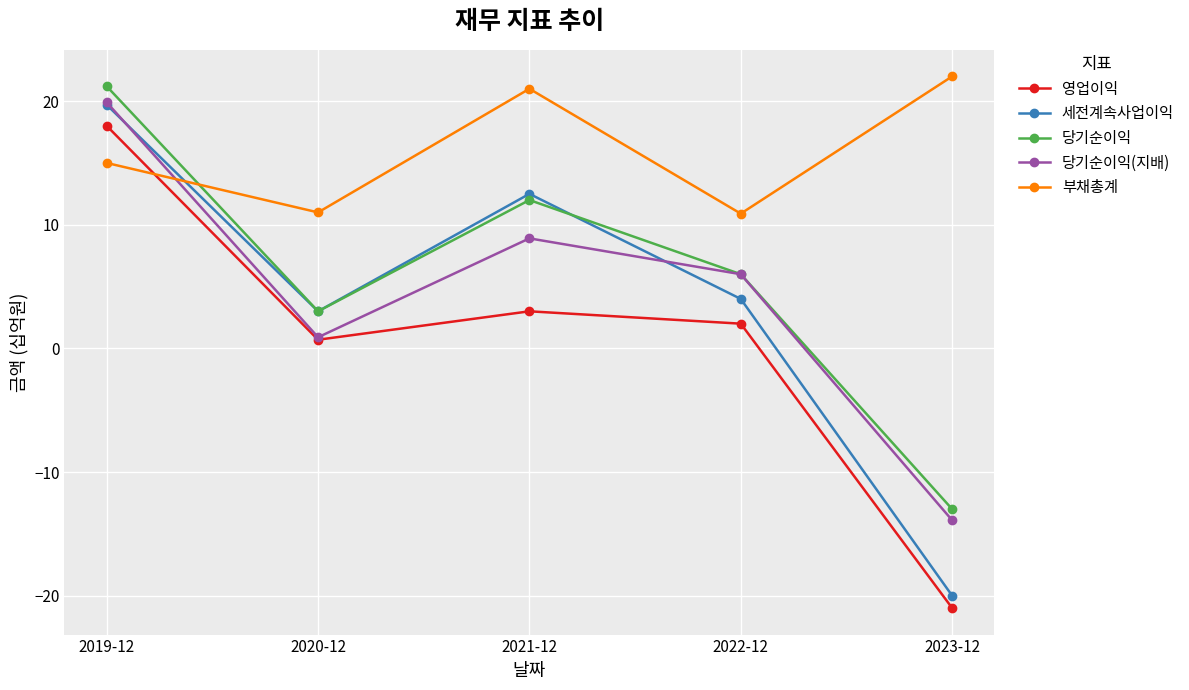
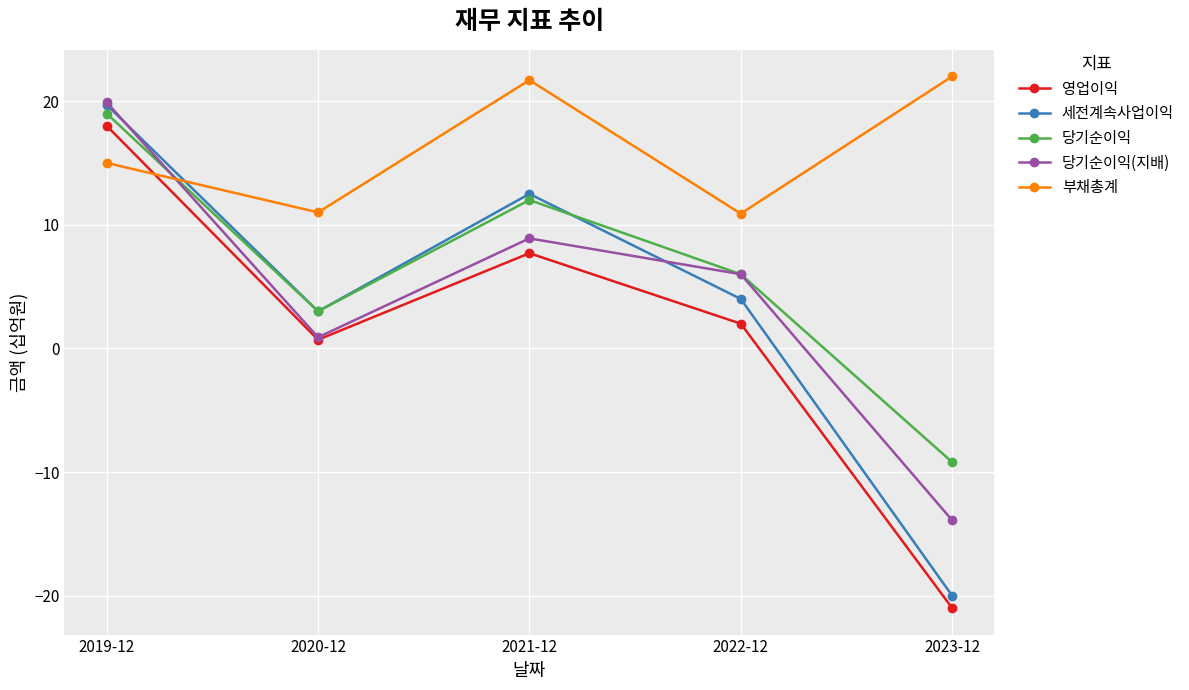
  {
    "영업이익": {
      "2019-12": 18.0,
-     "2021-12": 3.0,
+     "2021-12": 7.7,
      "2022-12": 2.0,
      "2023-12": -21.0
    },
    "세전계속사업이익": {
      "2021-12": 12.5,
      "2022-12": 4.0,
      "2023-12": -20.0
    },
    "당기순이익": {
-     "2019-12": 21.2,
+     "2019-12": 19.0,
      "2021-12": 12.0,
-     "2023-12": -13.0
+     "2023-12": -9.2
    },
    "당기순이익(지배)": {
      "2021-12": 8.9,
      "2023-12": -13.9
    },
    "부채총계": {
      "2019-12": 15.0,
      "2020-12": 11.0,
-     "2021-12": 21.0,
+     "2021-12": 21.7,
      "2022-12": 10.9,
      "2023-12": 22.0
    }
  }
